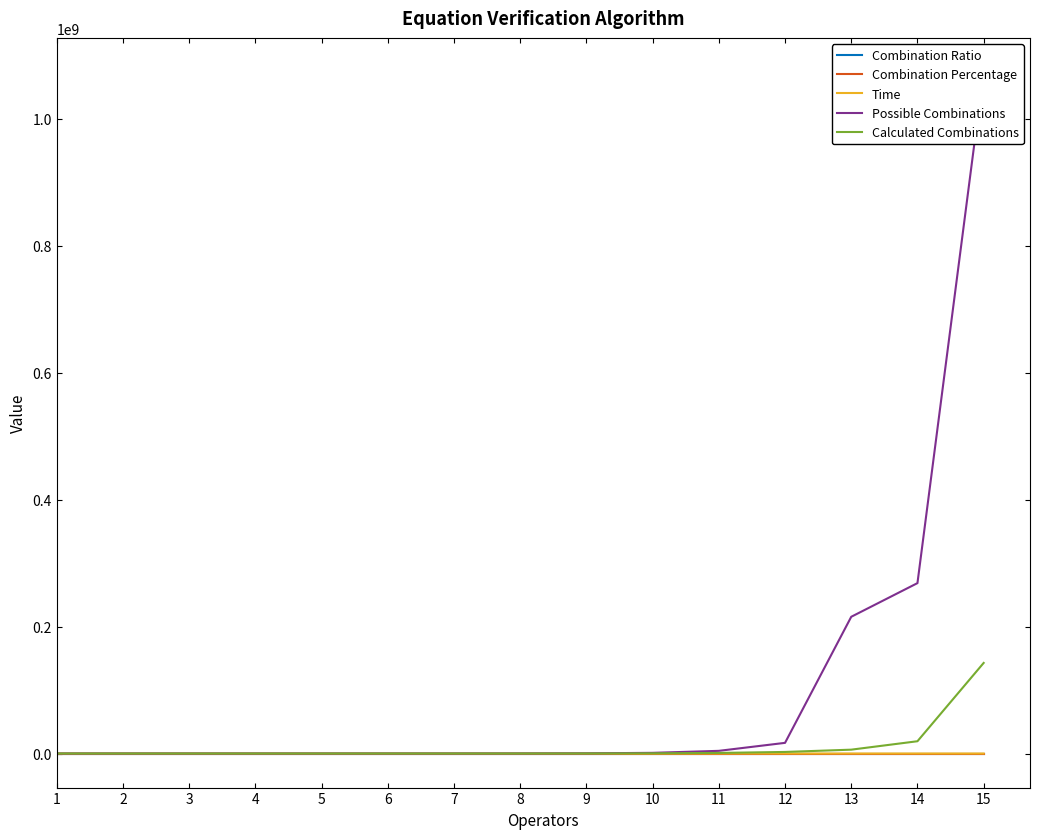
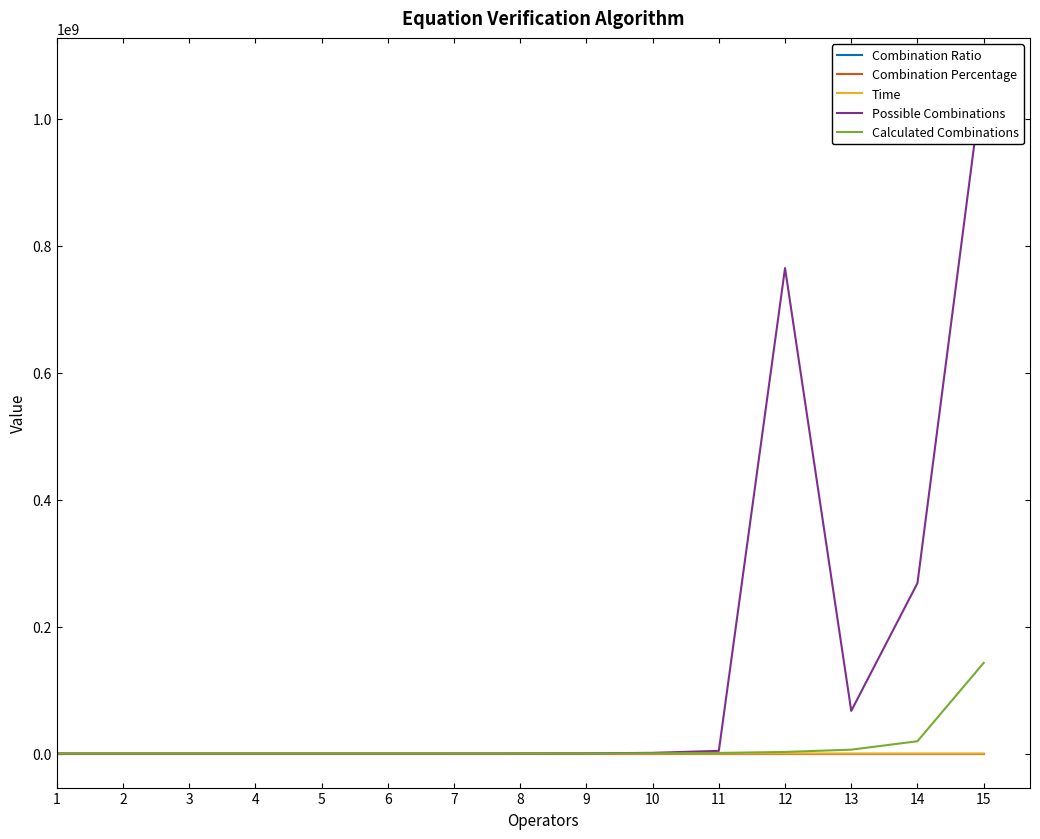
  {
    "Time": {
      "13": 0,
      "14": 0,
      "15": 0
    },
    "Possible Combinations": {
-     "12": 20000000,
-     "13": 220000000,
+     "12": 760000000,
+     "13": 70000000,
      "14": 270000000
    },
    "Calculated Combinations": {
      "13": 10000000,
      "14": 20000000,
      "15": 140000000
    }
  }
